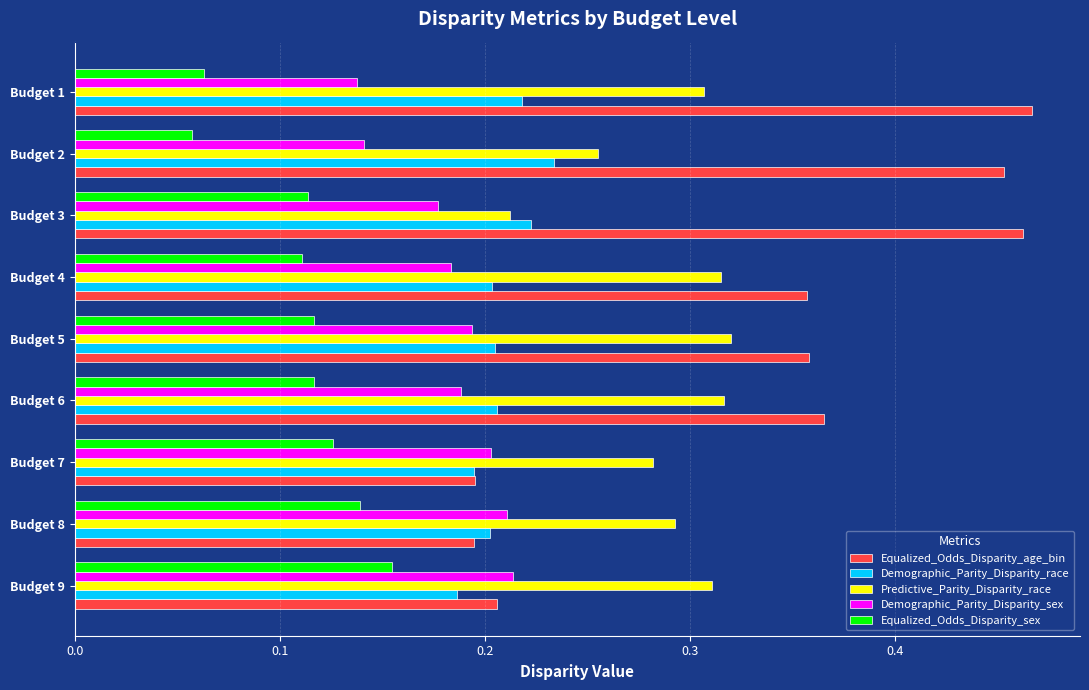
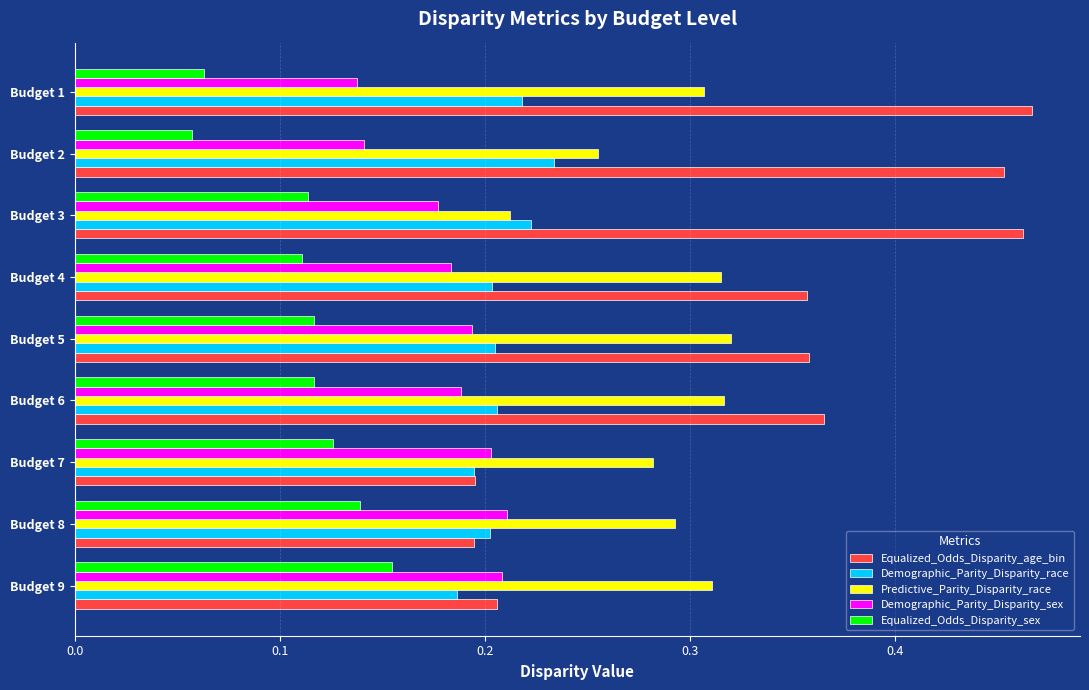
  {
    "Equalized_Odds_Disparity_age_bin": {
      "Budget 1": 0.467,
      "Budget 2": 0.453,
      "Budget 3": 0.462,
      "Budget 4": 0.357,
      "Budget 5": 0.358,
      "Budget 6": 0.366,
      "Budget 7": 0.195,
      "Budget 8": 0.195,
      "Budget 9": 0.206
    },
    "Demographic_Parity_Disparity_race": {
      "Budget 1": 0.218,
      "Budget 2": 0.234,
      "Budget 3": 0.223,
      "Budget 4": 0.203,
      "Budget 5": 0.205,
      "Budget 6": 0.206,
      "Budget 7": 0.195,
      "Budget 8": 0.202,
      "Budget 9": 0.186
    },
    "Predictive_Parity_Disparity_race": {
      "Budget 1": 0.307,
      "Budget 2": 0.255,
      "Budget 3": 0.213,
      "Budget 4": 0.315,
      "Budget 5": 0.320,
      "Budget 6": 0.317,
      "Budget 7": 0.282,
      "Budget 8": 0.293,
      "Budget 9": 0.311
    },
    "Demographic_Parity_Disparity_sex": {
      "Budget 1": 0.138,
      "Budget 2": 0.141,
      "Budget 3": 0.177,
      "Budget 4": 0.183,
      "Budget 5": 0.194,
      "Budget 6": 0.189,
      "Budget 7": 0.203,
      "Budget 8": 0.211,
-     "Budget 9": 0.214
+     "Budget 9": 0.208
    },
    "Equalized_Odds_Disparity_sex": {
      "Budget 1": 0.063,
      "Budget 2": 0.057,
      "Budget 3": 0.114,
      "Budget 4": 0.111,
      "Budget 5": 0.117,
      "Budget 6": 0.117,
      "Budget 7": 0.126,
      "Budget 8": 0.139,
      "Budget 9": 0.155
    }
  }
